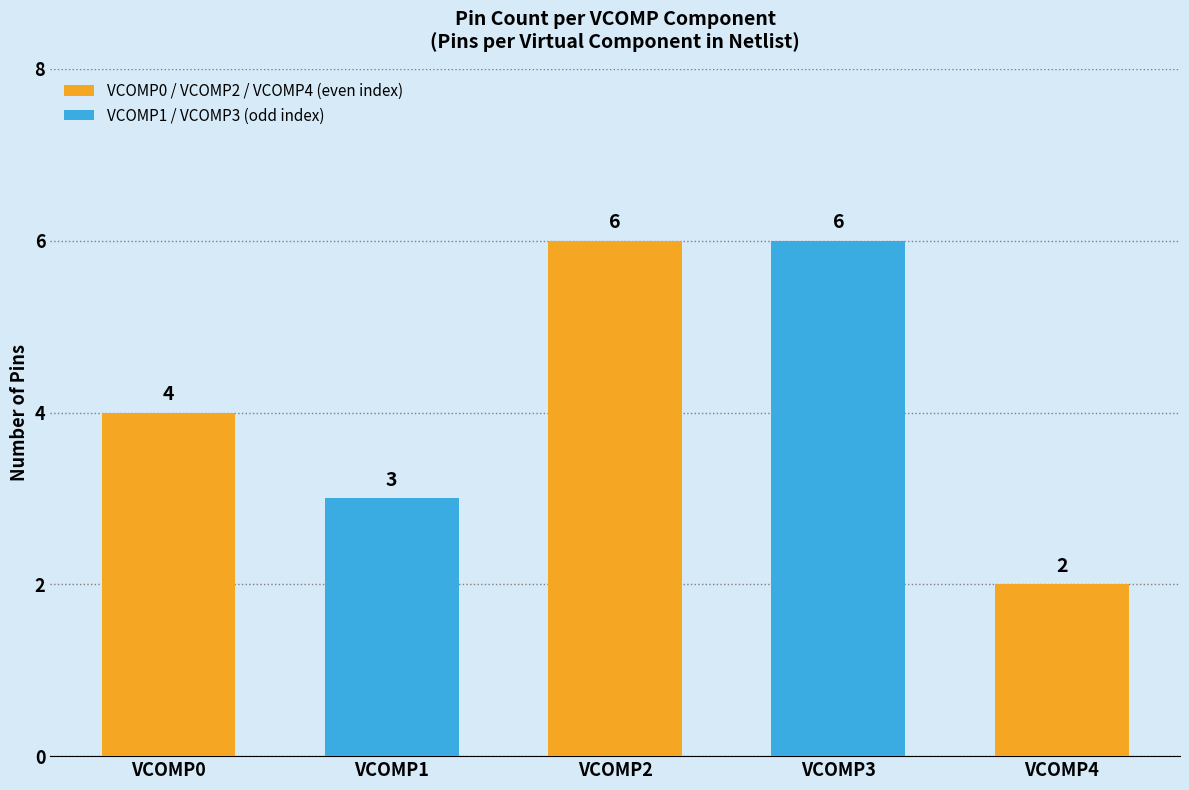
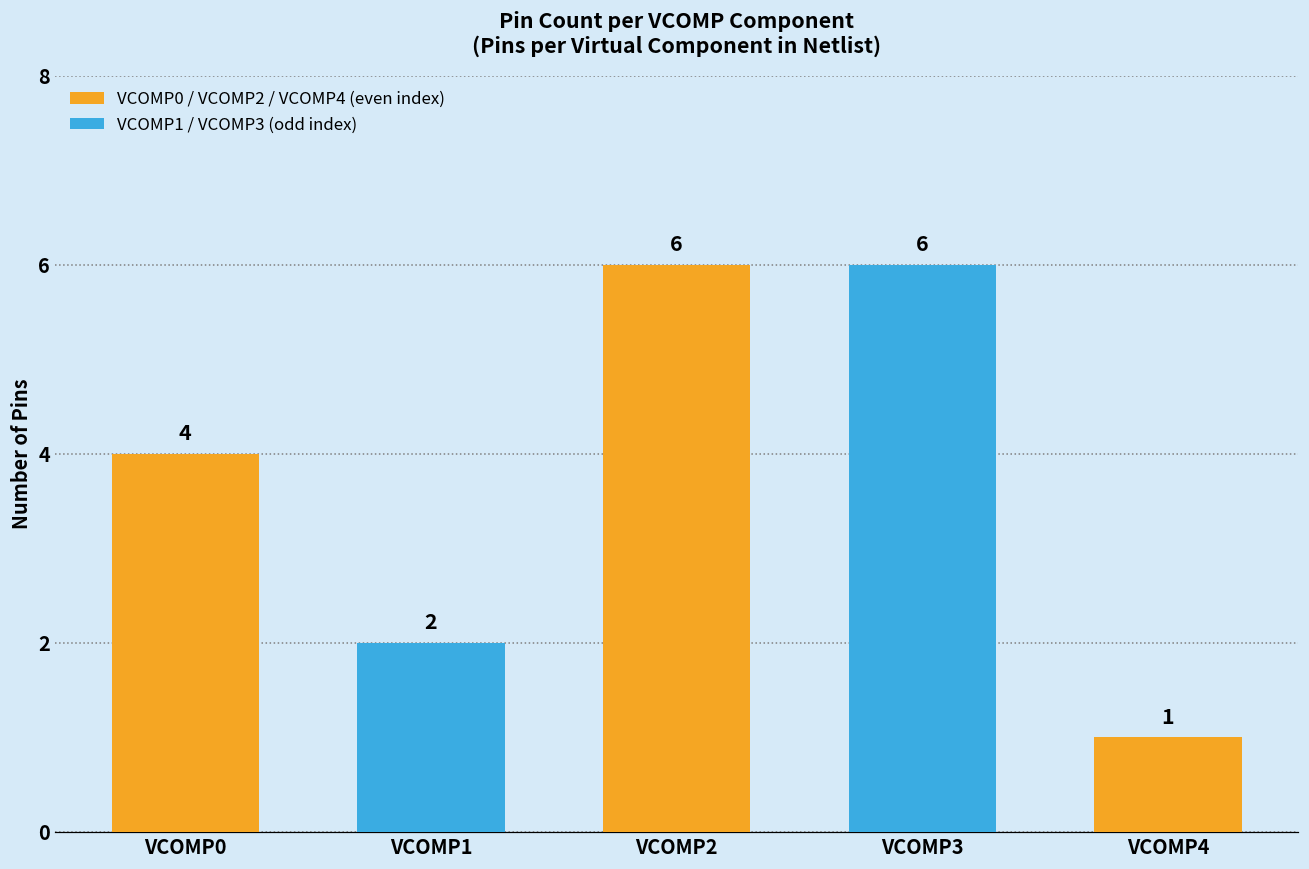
  {
    "VCOMP0": 4,
-   "VCOMP1": 3,
+   "VCOMP1": 2,
    "VCOMP2": 6,
    "VCOMP3": 6,
-   "VCOMP4": 2
+   "VCOMP4": 1
  }
